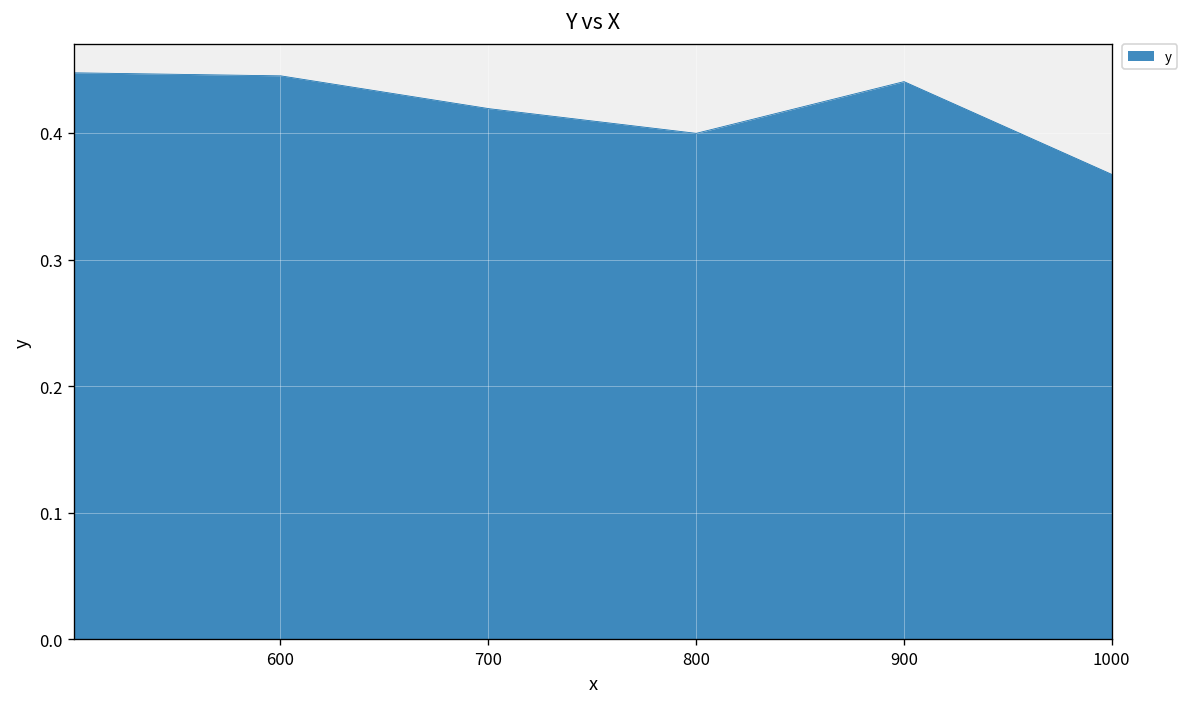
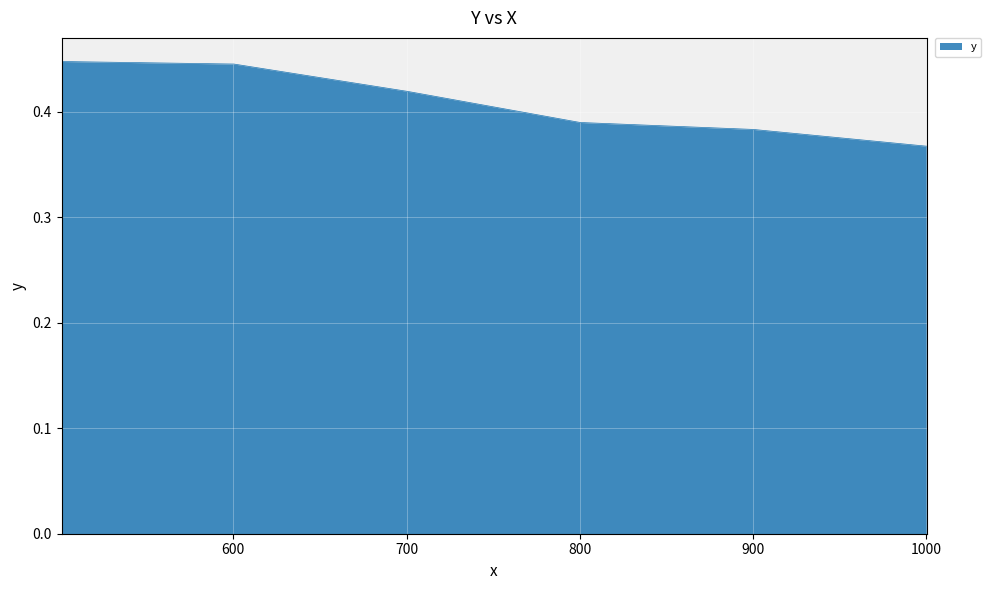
  {
    "600": 0.445,
    "700": 0.419,
-   "800": 0.400,
-   "900": 0.440,
+   "800": 0.390,
+   "900": 0.383,
    "1000": 0.367
  }
